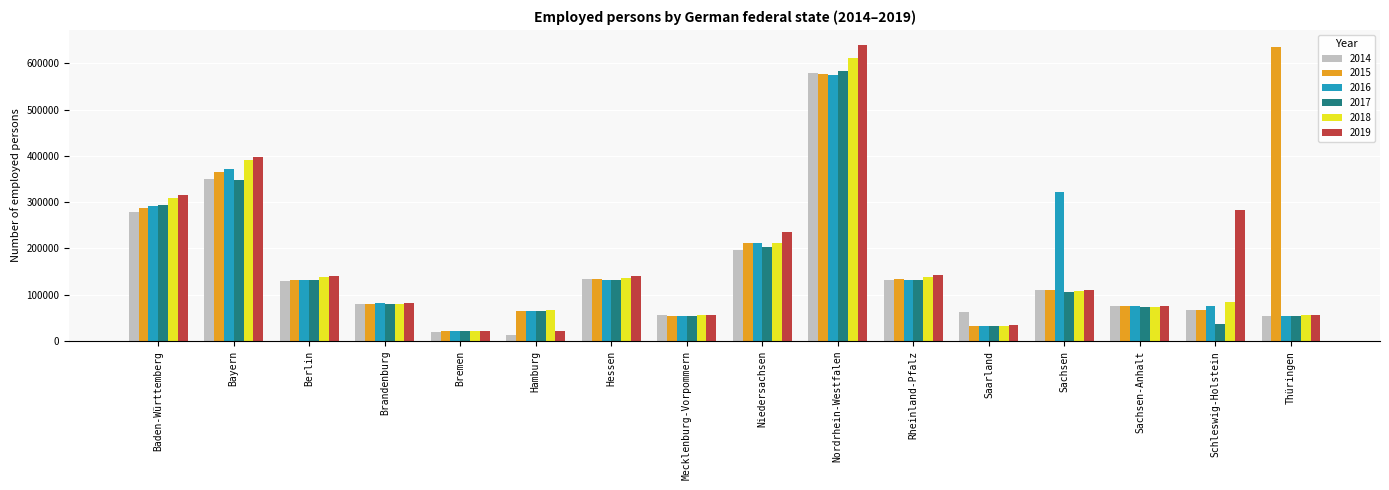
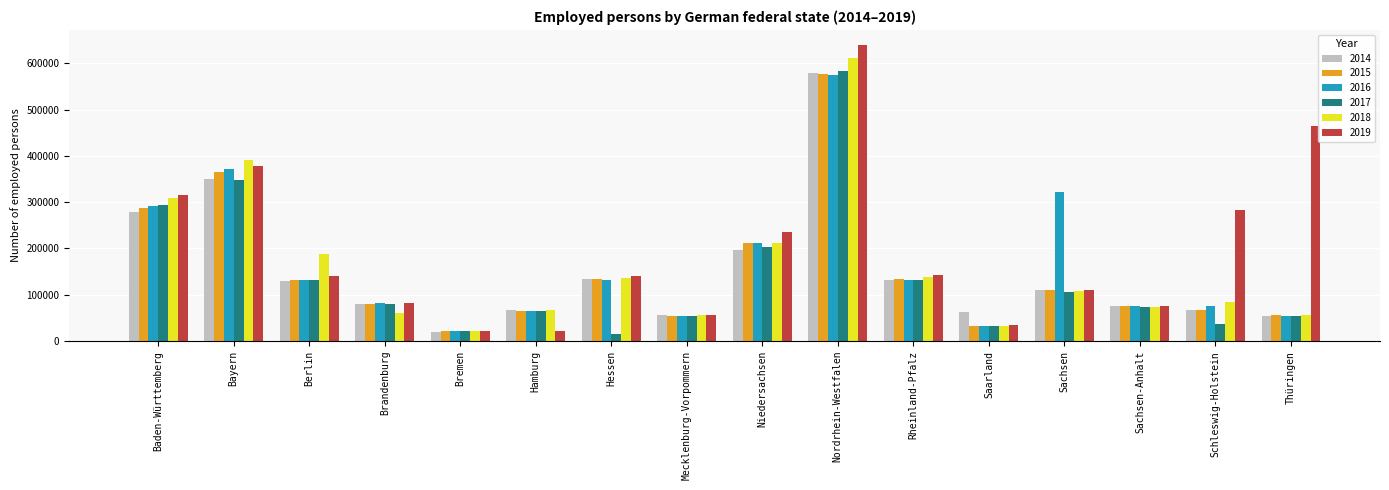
  {
    "2014": {
      "Baden-Württemberg": 280000,
      "Bayern": 350000,
      "Berlin": 130000,
      "Brandenburg": 80000,
      "Bremen": 20000,
-     "Hamburg": 10000,
+     "Hamburg": 70000,
      "Hessen": 130000,
      "Mecklenburg-Vorpommern": 60000,
      "Niedersachsen": 200000,
      "Nordrhein-Westfalen": 580000,
      "Rheinland-Pfalz": 130000,
      "Saarland": 60000,
      "Sachsen": 110000,
      "Sachsen-Anhalt": 80000,
      "Schleswig-Holstein": 70000,
      "Thüringen": 50000
    },
    "2015": {
      "Baden-Württemberg": 290000,
      "Bayern": 360000,
      "Berlin": 130000,
      "Brandenburg": 80000,
      "Bremen": 20000,
      "Hamburg": 70000,
      "Hessen": 130000,
      "Mecklenburg-Vorpommern": 50000,
      "Niedersachsen": 210000,
      "Nordrhein-Westfalen": 580000,
      "Rheinland-Pfalz": 130000,
      "Saarland": 30000,
      "Sachsen": 110000,
      "Sachsen-Anhalt": 80000,
      "Schleswig-Holstein": 70000,
-     "Thüringen": 640000
+     "Thüringen": 60000
    },
    "2016": {
      "Baden-Württemberg": 290000,
      "Bayern": 370000,
      "Berlin": 130000,
      "Brandenburg": 80000,
      "Bremen": 20000,
      "Hamburg": 60000,
      "Hessen": 130000,
      "Mecklenburg-Vorpommern": 50000,
      "Niedersachsen": 210000,
      "Nordrhein-Westfalen": 570000,
      "Rheinland-Pfalz": 130000,
      "Saarland": 30000,
      "Sachsen": 320000,
      "Sachsen-Anhalt": 80000,
      "Schleswig-Holstein": 80000,
      "Thüringen": 50000
    },
    "2017": {
      "Baden-Württemberg": 290000,
      "Bayern": 350000,
      "Berlin": 130000,
      "Brandenburg": 80000,
      "Bremen": 20000,
      "Hamburg": 70000,
-     "Hessen": 130000,
+     "Hessen": 20000,
      "Mecklenburg-Vorpommern": 50000,
      "Niedersachsen": 200000,
      "Nordrhein-Westfalen": 580000,
      "Rheinland-Pfalz": 130000,
      "Saarland": 30000,
      "Sachsen": 110000,
      "Sachsen-Anhalt": 70000,
      "Schleswig-Holstein": 40000,
      "Thüringen": 50000
    },
    "2018": {
      "Baden-Württemberg": 310000,
      "Bayern": 390000,
-     "Berlin": 140000,
-     "Brandenburg": 80000,
+     "Berlin": 190000,
+     "Brandenburg": 60000,
      "Bremen": 20000,
      "Hamburg": 70000,
      "Hessen": 140000,
      "Mecklenburg-Vorpommern": 60000,
      "Niedersachsen": 210000,
      "Nordrhein-Westfalen": 610000,
      "Rheinland-Pfalz": 140000,
      "Saarland": 30000,
      "Sachsen": 110000,
      "Sachsen-Anhalt": 70000,
      "Schleswig-Holstein": 90000,
      "Thüringen": 60000
    },
    "2019": {
      "Baden-Württemberg": 310000,
-     "Bayern": 400000,
+     "Bayern": 380000,
      "Berlin": 140000,
      "Brandenburg": 80000,
      "Bremen": 20000,
      "Hamburg": 20000,
      "Hessen": 140000,
      "Mecklenburg-Vorpommern": 60000,
      "Niedersachsen": 240000,
      "Nordrhein-Westfalen": 640000,
      "Rheinland-Pfalz": 140000,
      "Saarland": 30000,
      "Sachsen": 110000,
      "Sachsen-Anhalt": 80000,
      "Schleswig-Holstein": 280000,
-     "Thüringen": 60000
+     "Thüringen": 460000
    }
  }
